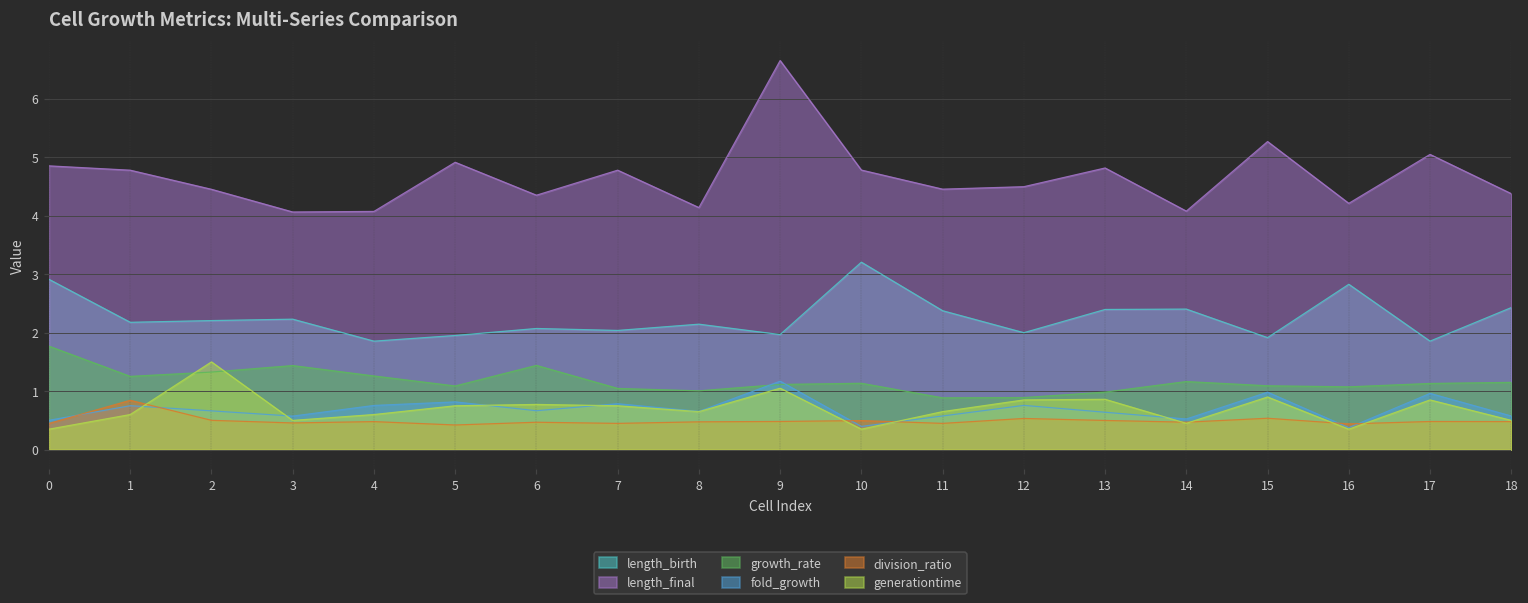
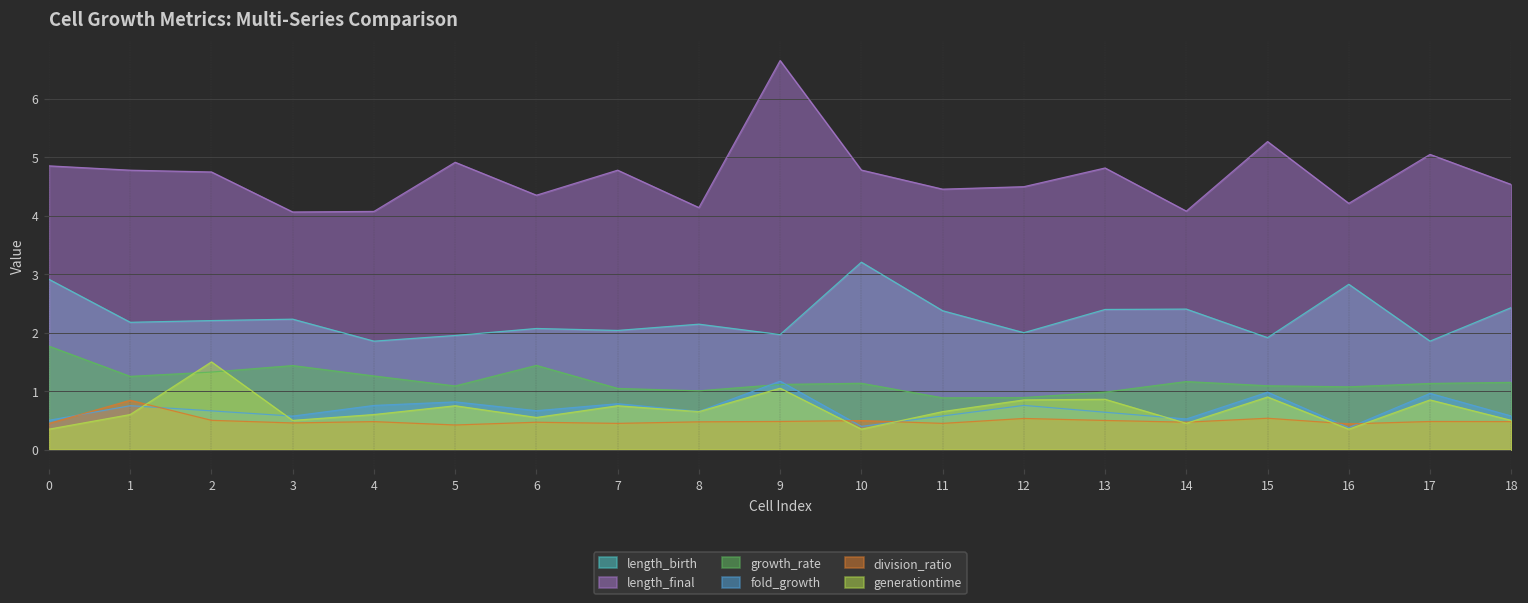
  {
    "length_final": {
      "0": 4.9,
      "1": 4.8,
-     "2": 4.4,
+     "2": 4.7,
      "3": 4.1,
      "4": 4.1,
      "5": 4.9,
      "6": 4.3,
      "7": 4.8,
      "8": 4.1,
      "9": 6.7,
      "10": 4.8,
      "11": 4.5,
      "12": 4.5,
      "13": 4.8,
      "14": 4.1,
      "15": 5.3,
      "16": 4.2,
      "17": 5.0,
-     "18": 4.4
+     "18": 4.5
    },
    "growth_rate": {
      "0": 1.8,
      "1": 1.3,
      "2": 1.3,
      "3": 1.4,
      "4": 1.3,
      "5": 1.1,
      "6": 1.4,
      "7": 1.0,
      "8": 1.0,
      "9": 1.1,
      "10": 1.1,
      "11": 0.9,
      "13": 1.0,
      "14": 1.2,
      "15": 1.1,
      "16": 1.1,
      "17": 1.1,
      "18": 1.2
    },
    "division_ratio": {
      "0": 0.4,
      "1": 0.8,
      "2": 0.5,
      "4": 0.5,
      "5": 0.4,
      "6": 0.5,
      "7": 0.4,
      "8": 0.5,
      "9": 0.5,
      "10": 0.5,
      "11": 0.4,
      "12": 0.5,
      "13": 0.5,
      "15": 0.5,
      "16": 0.4,
      "17": 0.5
    },
    "generationtime": {
      "0": 0.4,
      "1": 0.6,
      "2": 1.5,
      "4": 0.6,
      "5": 0.8,
-     "6": 0.8,
+     "6": 0.6,
      "9": 1.0,
      "11": 0.6,
      "13": 0.9,
      "15": 0.9,
      "17": 0.8
    }
  }
